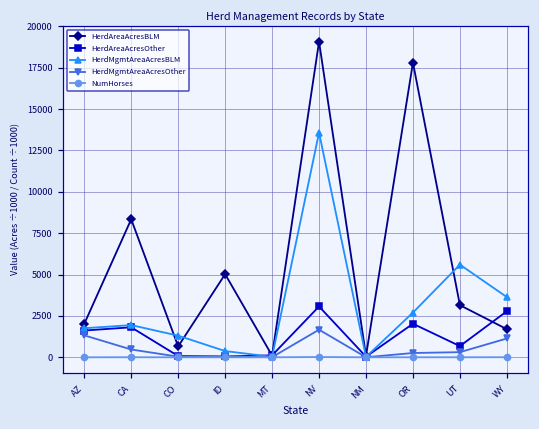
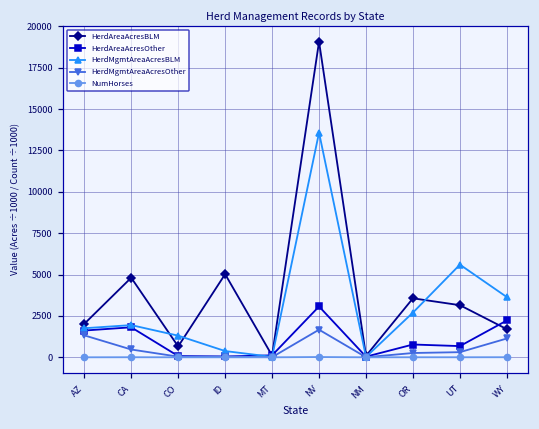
  {
    "HerdAreaAcresBLM": {
      "AZ": 2000,
-     "CA": 8300,
+     "CA": 4800,
      "CO": 700,
      "ID": 5000,
      "NV": 19100,
-     "OR": 17800,
+     "OR": 3600,
      "UT": 3200,
      "WY": 1700
    },
    "HerdAreaAcresOther": {
      "NV": 3100,
-     "OR": 2000,
+     "OR": 800,
      "UT": 700,
-     "WY": 2800
+     "WY": 2200
    },
    "HerdMgmtAreaAcresBLM": {
      "CO": 1300,
      "ID": 400,
      "NV": 13600,
      "OR": 2700,
      "UT": 5600,
      "WY": 3600
    }
  }
